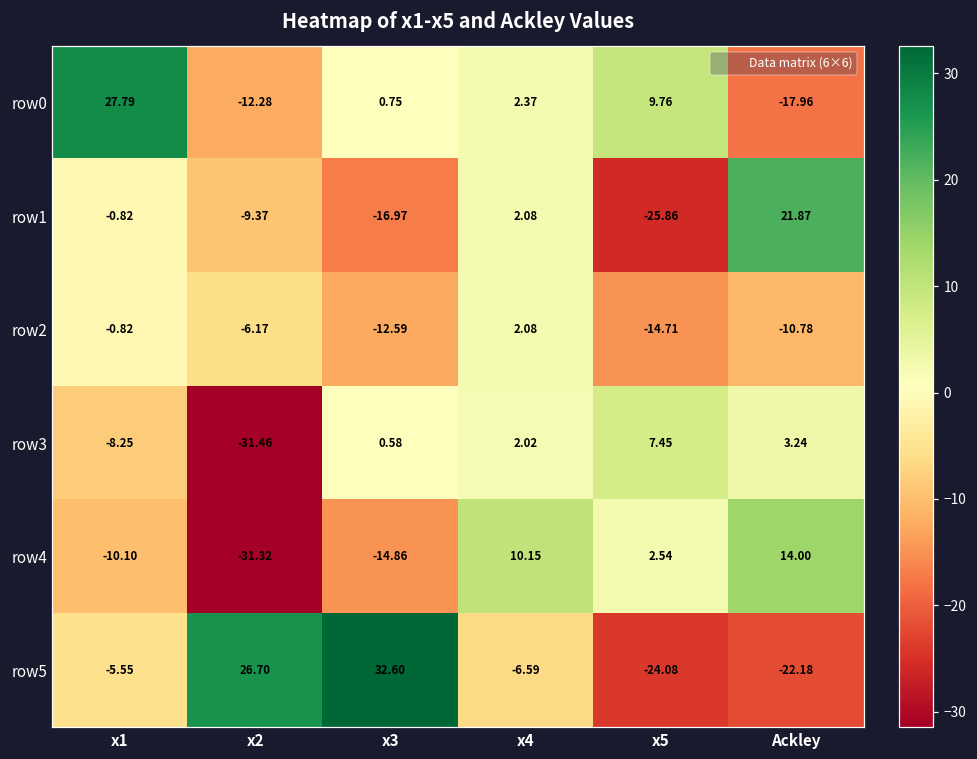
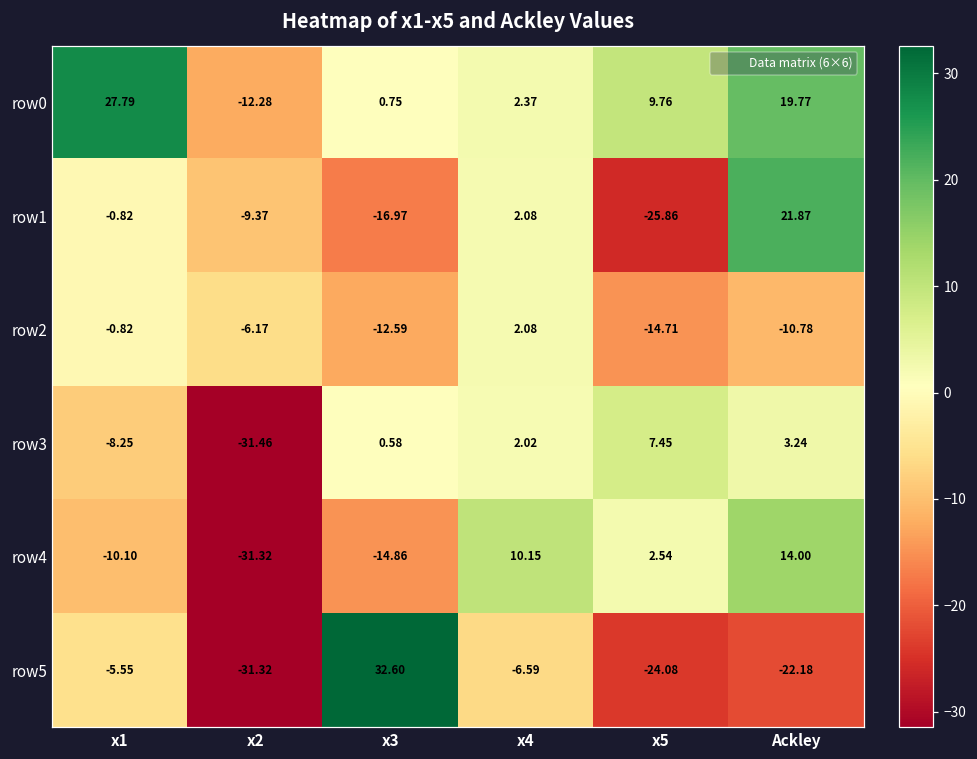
  {
    "row0": {
      "x1": 27.79,
      "x2": -12.28,
      "x3": 0.75,
      "x4": 2.37,
      "x5": 9.76,
-     "Ackley": -17.96
+     "Ackley": 19.77
    },
    "row1": {
      "x1": -0.82,
      "x2": -9.37,
      "x3": -16.97,
      "x4": 2.08,
      "x5": -25.86,
      "Ackley": 21.87
    },
    "row2": {
      "x1": -0.82,
      "x2": -6.17,
      "x3": -12.59,
      "x4": 2.08,
      "x5": -14.71,
      "Ackley": -10.78
    },
    "row3": {
      "x1": -8.25,
      "x2": -31.46,
      "x3": 0.58,
      "x4": 2.02,
      "x5": 7.45,
      "Ackley": 3.24
    },
    "row4": {
      "x1": -10.10,
      "x2": -31.32,
      "x3": -14.86,
      "x4": 10.15,
      "x5": 2.54,
      "Ackley": 14.00
    },
    "row5": {
      "x1": -5.55,
-     "x2": 26.70,
+     "x2": -31.32,
      "x3": 32.60,
      "x4": -6.59,
      "x5": -24.08,
      "Ackley": -22.18
    }
  }
